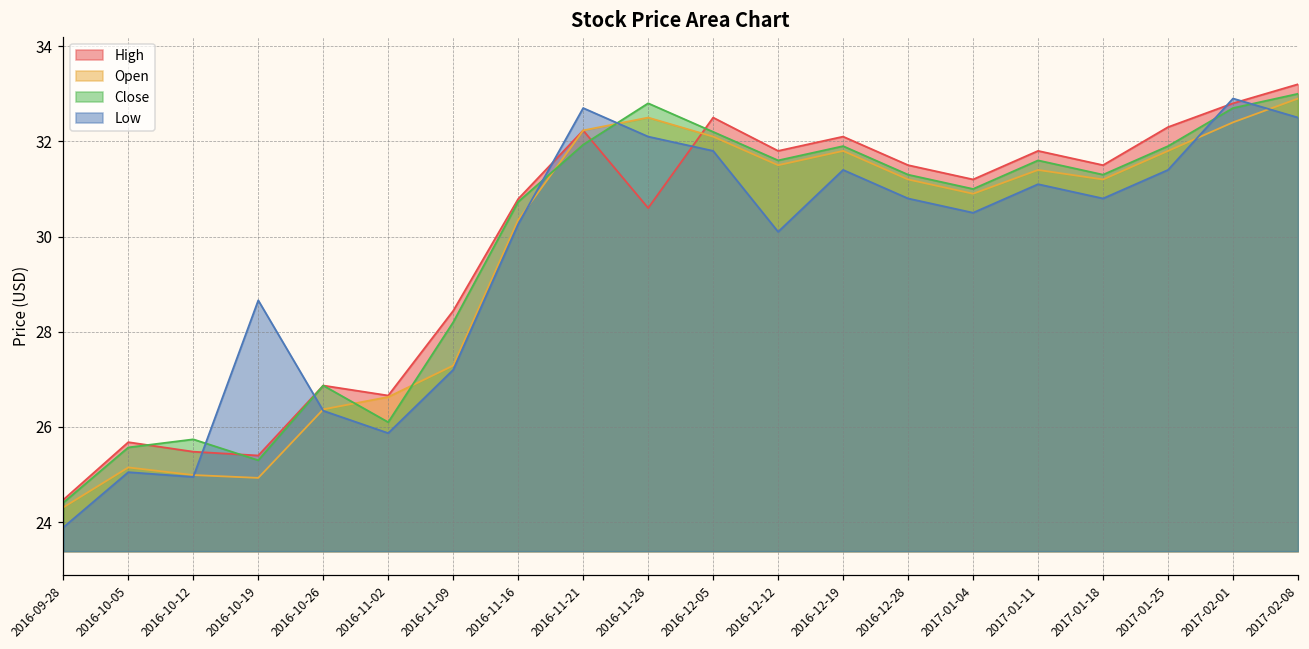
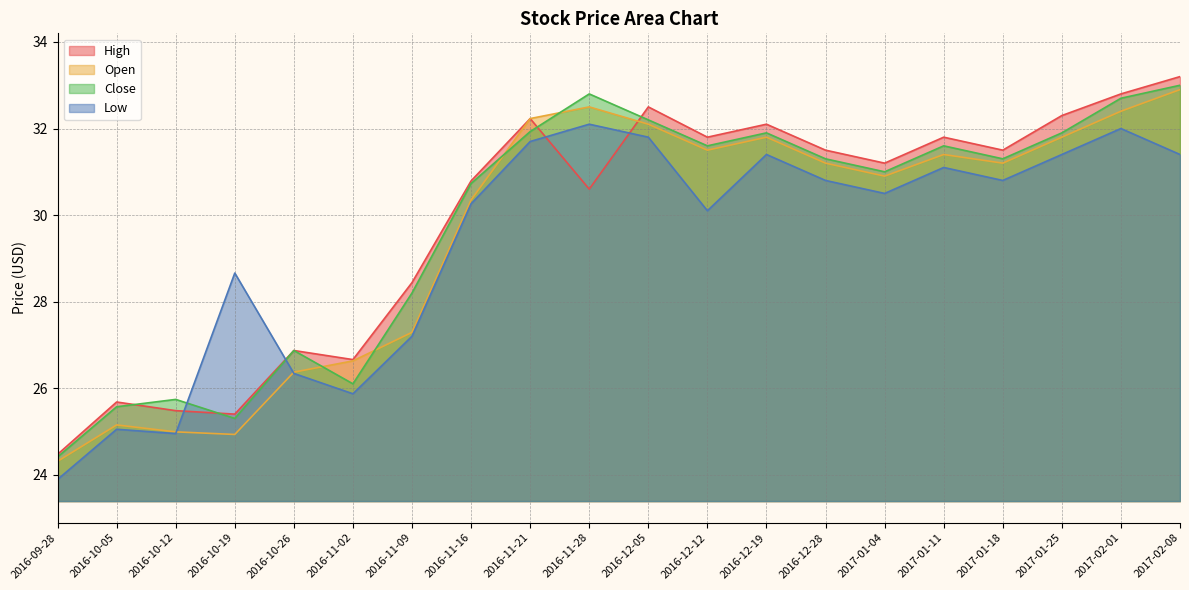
  {
    "High": {
      "2016-09-28": 24.5,
      "2016-10-05": 25.7,
      "2016-10-12": 25.5,
      "2016-10-19": 25.4,
      "2016-11-09": 28.4,
      "2016-11-16": 30.8,
      "2016-11-28": 30.6,
      "2016-12-05": 32.5,
      "2016-12-12": 31.8,
      "2016-12-19": 32.1,
      "2016-12-28": 31.5,
      "2017-01-04": 31.2,
      "2017-01-11": 31.8,
      "2017-01-18": 31.5,
      "2017-01-25": 32.3,
      "2017-02-01": 32.8,
      "2017-02-08": 33.2
    },
    "Open": {
      "2016-09-28": 24.3,
      "2016-10-05": 25.2,
      "2016-10-19": 24.9,
      "2016-11-09": 27.3,
      "2016-11-16": 30.4,
      "2016-11-28": 32.5,
      "2016-12-05": 32.1,
      "2016-12-12": 31.5,
      "2016-12-19": 31.8,
      "2016-12-28": 31.2,
      "2017-01-04": 30.9,
      "2017-01-11": 31.4,
      "2017-01-18": 31.2,
      "2017-01-25": 31.8,
      "2017-02-01": 32.4,
      "2017-02-08": 32.9
    },
    "Close": {
      "2016-09-28": 24.4,
      "2016-10-05": 25.6,
      "2016-10-12": 25.7,
      "2016-10-19": 25.3,
      "2016-11-02": 26.1,
      "2016-11-09": 28.2,
      "2016-11-16": 30.7,
      "2016-11-21": 31.9,
      "2016-11-28": 32.8,
      "2016-12-05": 32.2,
      "2016-12-12": 31.6,
      "2016-12-19": 31.9,
      "2016-12-28": 31.3,
      "2017-01-04": 31.0,
      "2017-01-11": 31.6,
      "2017-01-18": 31.3,
      "2017-01-25": 31.9,
      "2017-02-01": 32.7,
      "2017-02-08": 33.0
    },
    "Low": {
      "2016-09-28": 23.9,
      "2016-10-05": 25.1,
      "2016-10-19": 28.7,
      "2016-11-02": 25.9,
      "2016-11-09": 27.2,
      "2016-11-16": 30.3,
-     "2016-11-21": 32.7,
+     "2016-11-21": 31.7,
      "2016-11-28": 32.1,
      "2016-12-05": 31.8,
      "2016-12-12": 30.1,
      "2016-12-19": 31.4,
      "2016-12-28": 30.8,
      "2017-01-04": 30.5,
      "2017-01-11": 31.1,
      "2017-01-18": 30.8,
      "2017-01-25": 31.4,
-     "2017-02-01": 32.9,
-     "2017-02-08": 32.5
+     "2017-02-01": 32.0,
+     "2017-02-08": 31.4
    }
  }
